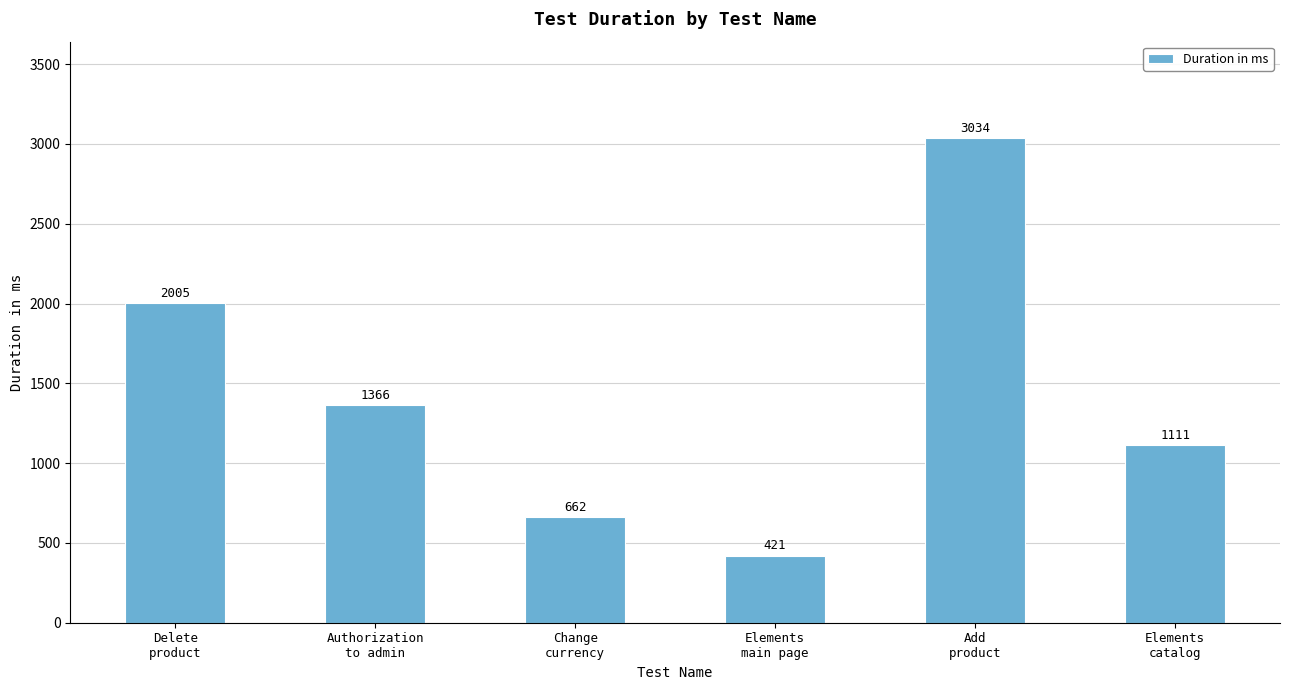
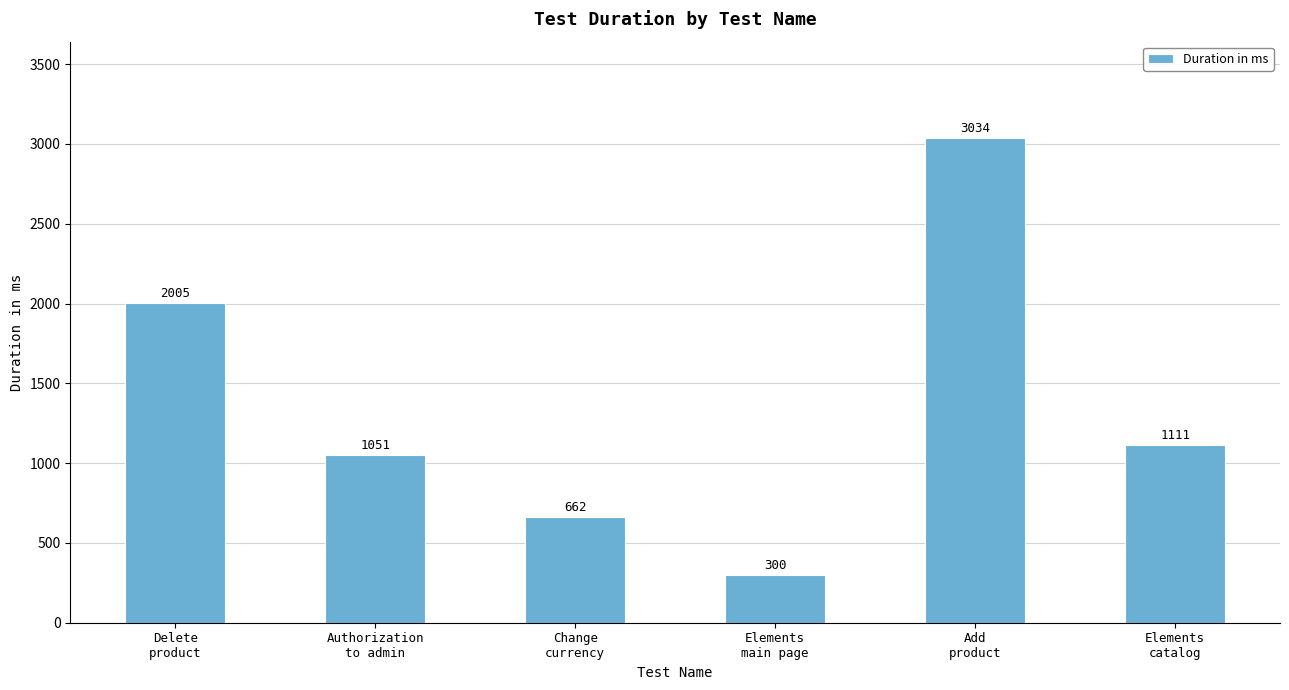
  {
    "Delete product": 2005,
-   "Authorization to admin": 1366,
+   "Authorization to admin": 1051,
    "Change currency": 662,
-   "Elements main page": 421,
+   "Elements main page": 300,
    "Add product": 3034,
    "Elements catalog": 1111
  }
